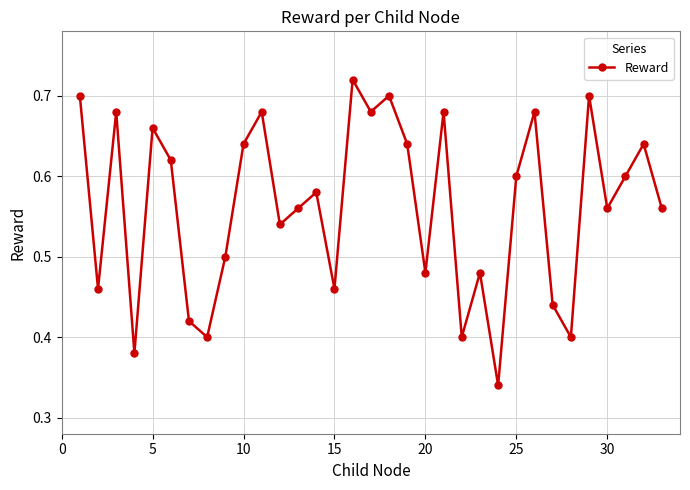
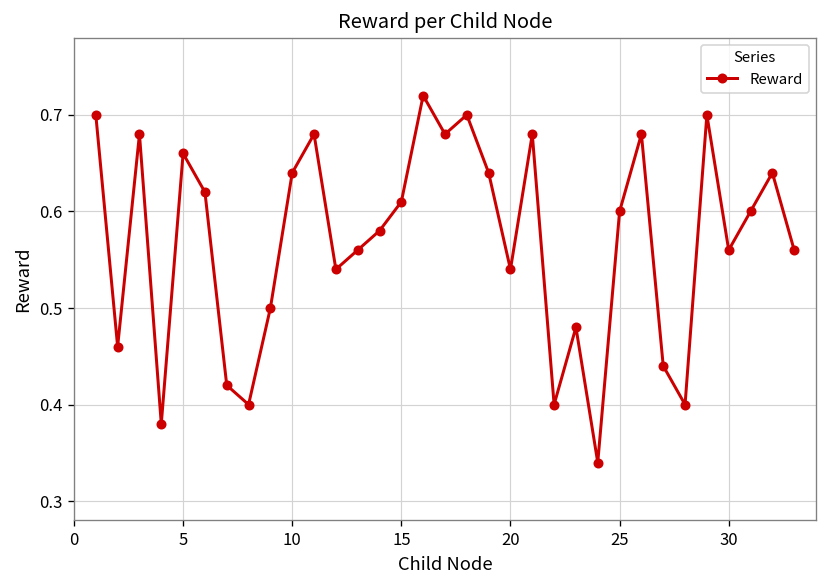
  {
    "5": 0.66,
    "10": 0.64,
-   "15": 0.46,
-   "20": 0.48,
+   "15": 0.61,
+   "20": 0.54,
    "25": 0.60,
    "30": 0.56
  }
